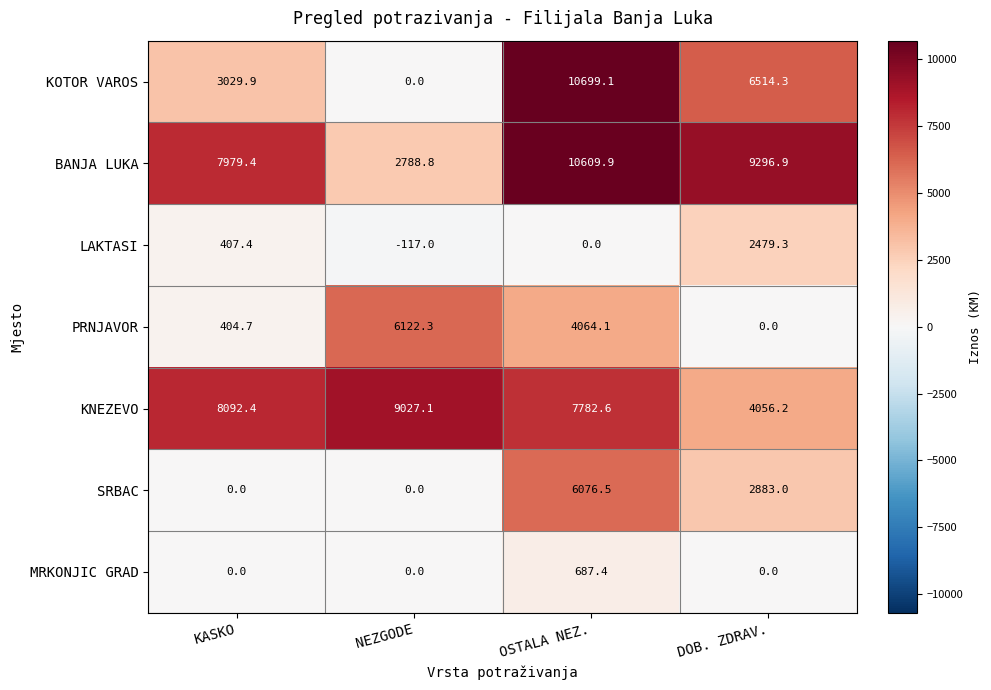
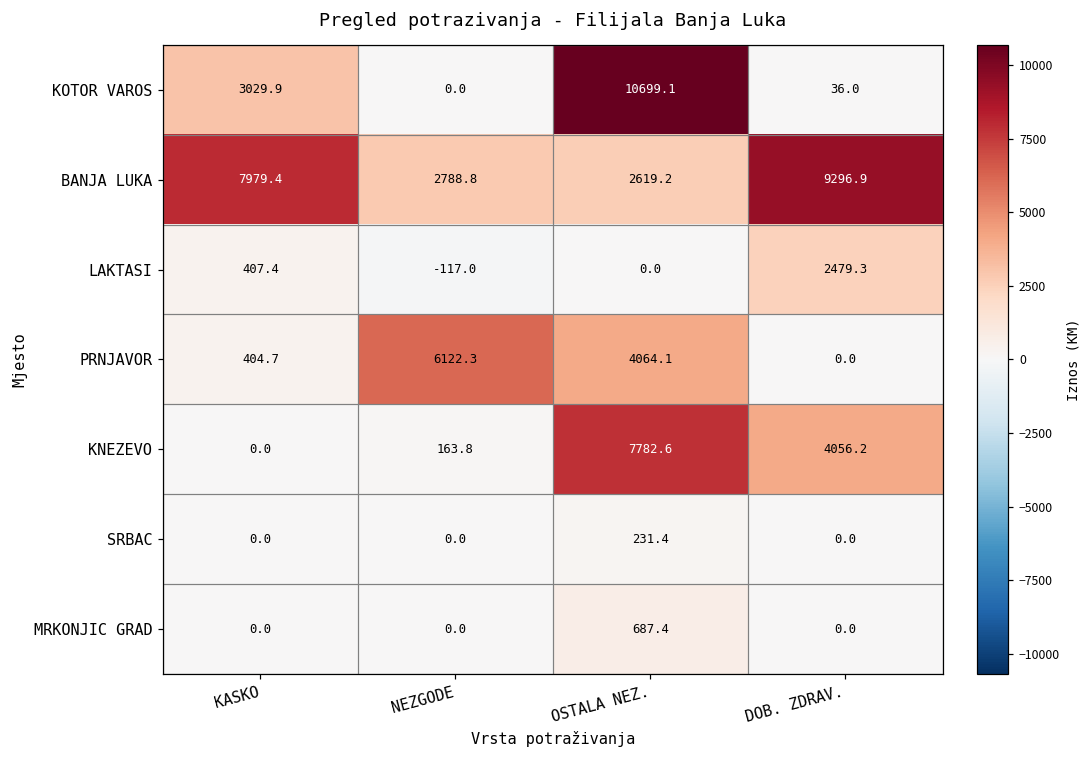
  {
    "KOTOR VAROS": {
      "KASKO": 3029.9,
      "NEZGODE": 0.0,
      "OSTALA NEZ.": 10699.1,
-     "DOB. ZDRAV.": 6514.3
+     "DOB. ZDRAV.": 36.0
    },
    "BANJA LUKA": {
      "KASKO": 7979.4,
      "NEZGODE": 2788.8,
-     "OSTALA NEZ.": 10609.9,
+     "OSTALA NEZ.": 2619.2,
      "DOB. ZDRAV.": 9296.9
    },
    "LAKTASI": {
      "KASKO": 407.4,
      "NEZGODE": -117.0,
      "OSTALA NEZ.": 0.0,
      "DOB. ZDRAV.": 2479.3
    },
    "PRNJAVOR": {
      "KASKO": 404.7,
      "NEZGODE": 6122.3,
      "OSTALA NEZ.": 4064.1,
      "DOB. ZDRAV.": 0.0
    },
    "KNEZEVO": {
-     "KASKO": 8092.4,
-     "NEZGODE": 9027.1,
+     "KASKO": 0.0,
+     "NEZGODE": 163.8,
      "OSTALA NEZ.": 7782.6,
      "DOB. ZDRAV.": 4056.2
    },
    "SRBAC": {
      "KASKO": 0.0,
      "NEZGODE": 0.0,
-     "OSTALA NEZ.": 6076.5,
-     "DOB. ZDRAV.": 2883.0
+     "OSTALA NEZ.": 231.4,
+     "DOB. ZDRAV.": 0.0
    },
    "MRKONJIC GRAD": {
      "KASKO": 0.0,
      "NEZGODE": 0.0,
      "OSTALA NEZ.": 687.4,
      "DOB. ZDRAV.": 0.0
    }
  }
